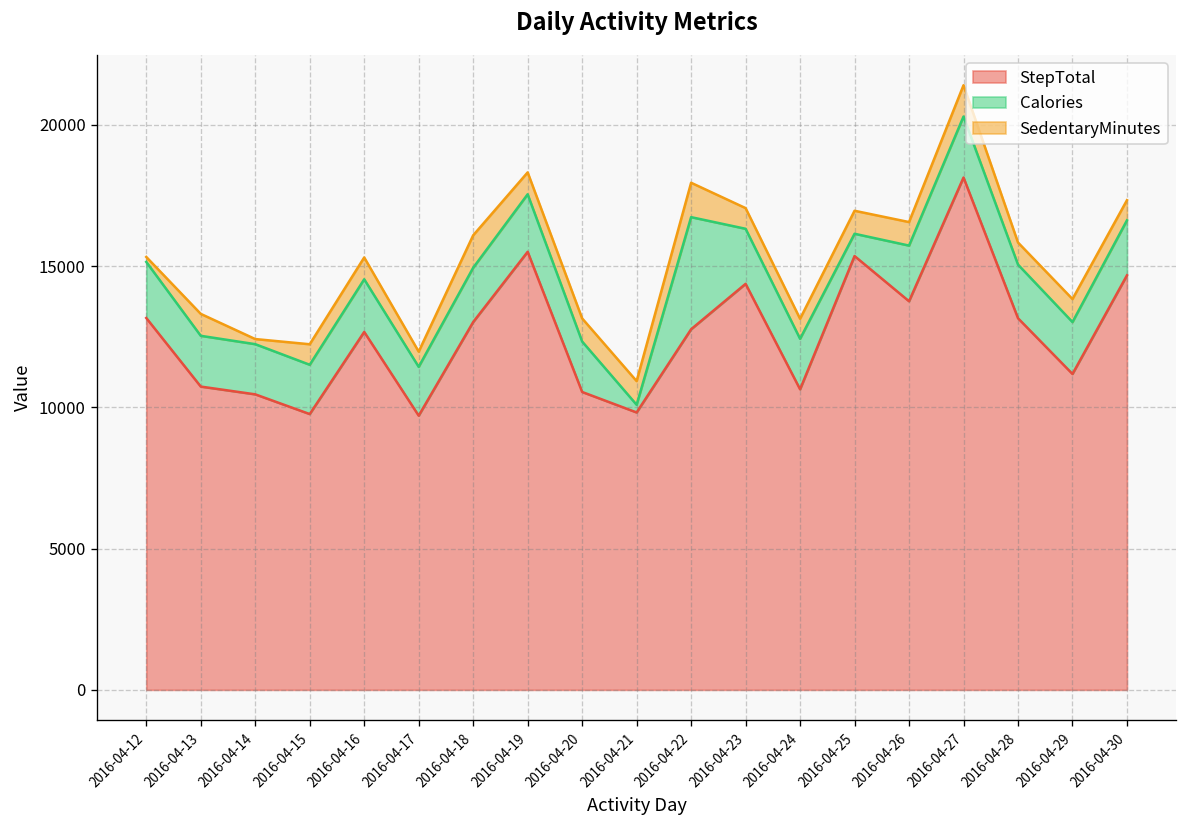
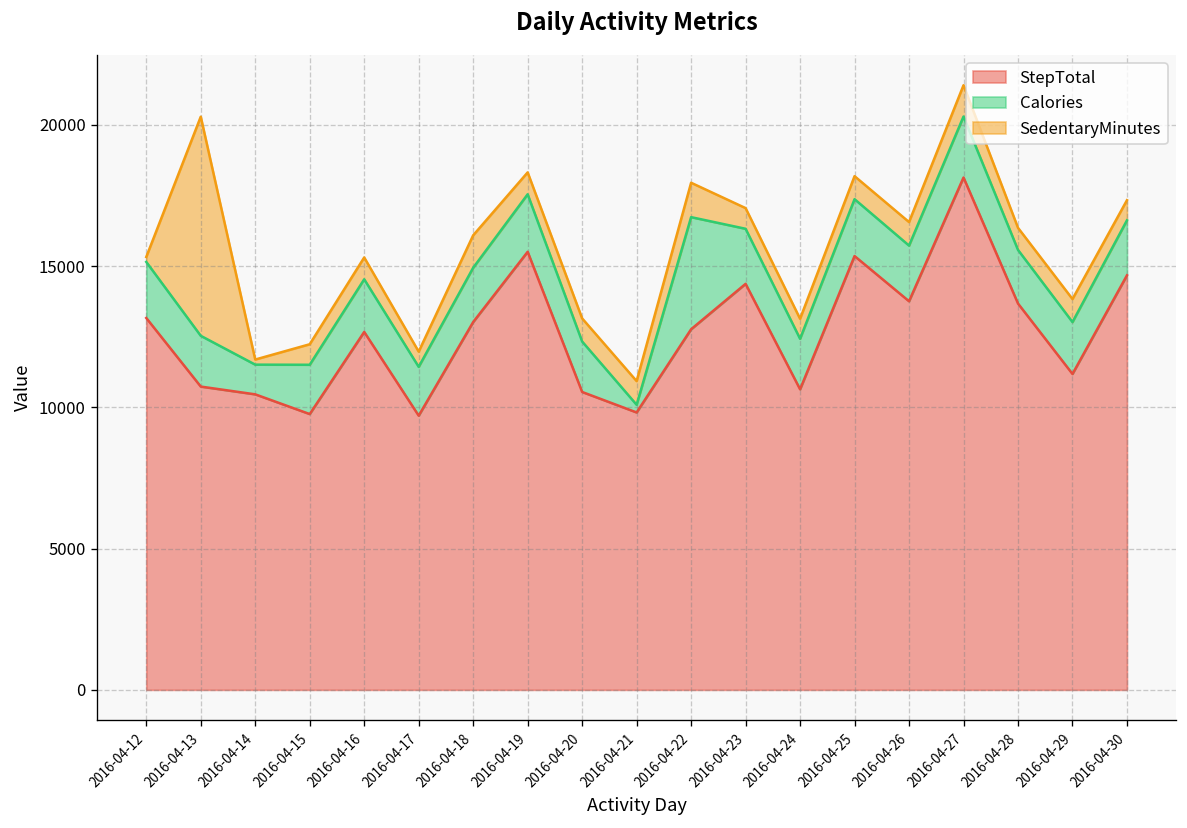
  {
    "StepTotal": {
      "2016-04-12": 13200,
      "2016-04-13": 10700,
      "2016-04-14": 10500,
      "2016-04-15": 9800,
      "2016-04-16": 12700,
      "2016-04-17": 9700,
      "2016-04-18": 13000,
      "2016-04-19": 15500,
      "2016-04-20": 10500,
      "2016-04-21": 9800,
      "2016-04-22": 12800,
      "2016-04-23": 14400,
      "2016-04-24": 10600,
      "2016-04-25": 15400,
      "2016-04-26": 13800,
      "2016-04-27": 18100,
-     "2016-04-28": 13200,
+     "2016-04-28": 13700,
      "2016-04-29": 11200,
      "2016-04-30": 14700
    },
    "Calories": {
      "2016-04-12": 2000,
      "2016-04-13": 1800,
-     "2016-04-14": 1800,
+     "2016-04-14": 1100,
      "2016-04-15": 1700,
      "2016-04-16": 1900,
      "2016-04-17": 1700,
      "2016-04-18": 1900,
      "2016-04-19": 2000,
      "2016-04-20": 1800,
      "2016-04-21": 300,
      "2016-04-22": 4000,
      "2016-04-23": 1900,
      "2016-04-24": 1800,
-     "2016-04-25": 800,
+     "2016-04-25": 2000,
      "2016-04-26": 2000,
      "2016-04-27": 2200,
      "2016-04-28": 1900,
      "2016-04-29": 1800,
      "2016-04-30": 1900
    },
    "SedentaryMinutes": {
      "2016-04-12": 200,
-     "2016-04-13": 800,
+     "2016-04-13": 7800,
      "2016-04-14": 200,
      "2016-04-15": 700,
      "2016-04-16": 800,
      "2016-04-17": 500,
      "2016-04-18": 1100,
      "2016-04-19": 800,
      "2016-04-20": 800,
      "2016-04-21": 800,
      "2016-04-22": 1200,
      "2016-04-23": 700,
      "2016-04-24": 700,
      "2016-04-25": 800,
      "2016-04-26": 800,
      "2016-04-27": 1100,
      "2016-04-28": 800,
      "2016-04-29": 800,
      "2016-04-30": 700
    }
  }
